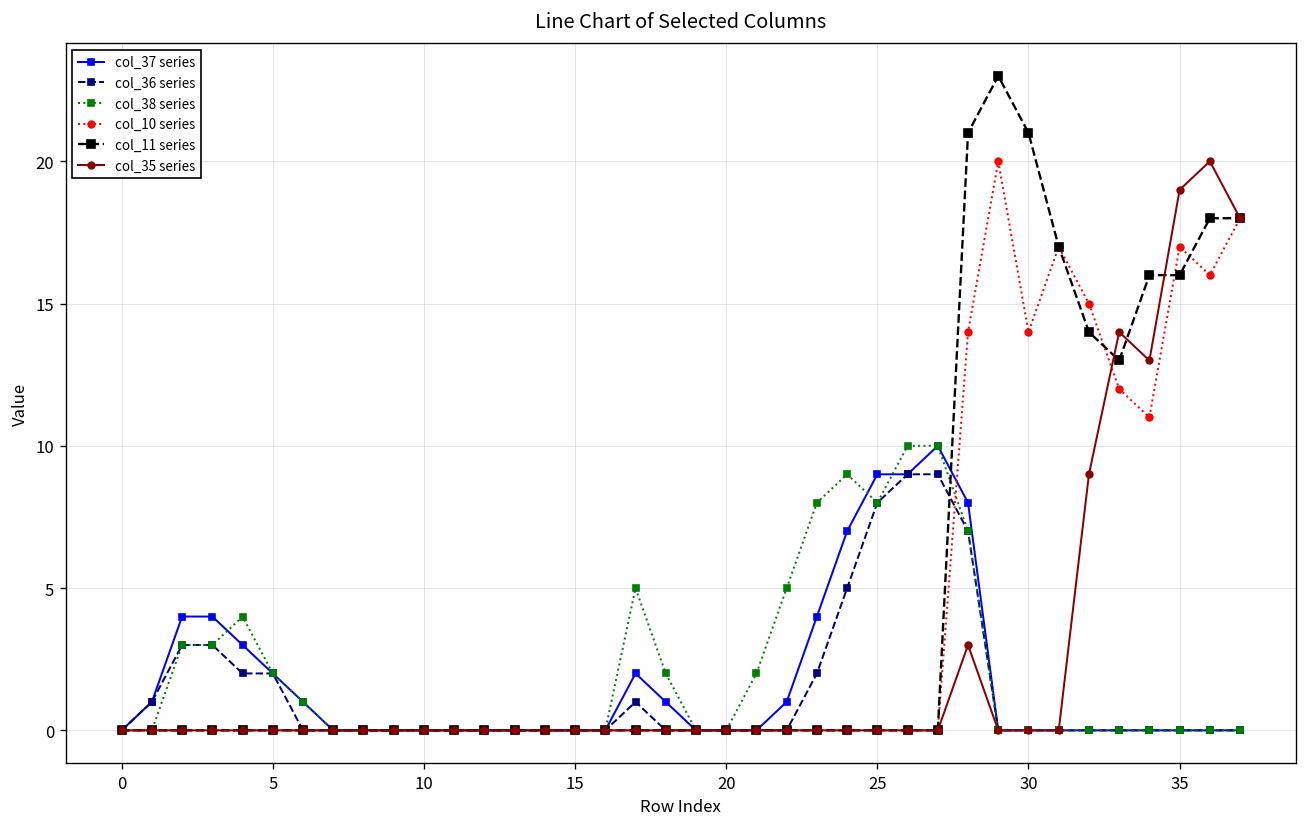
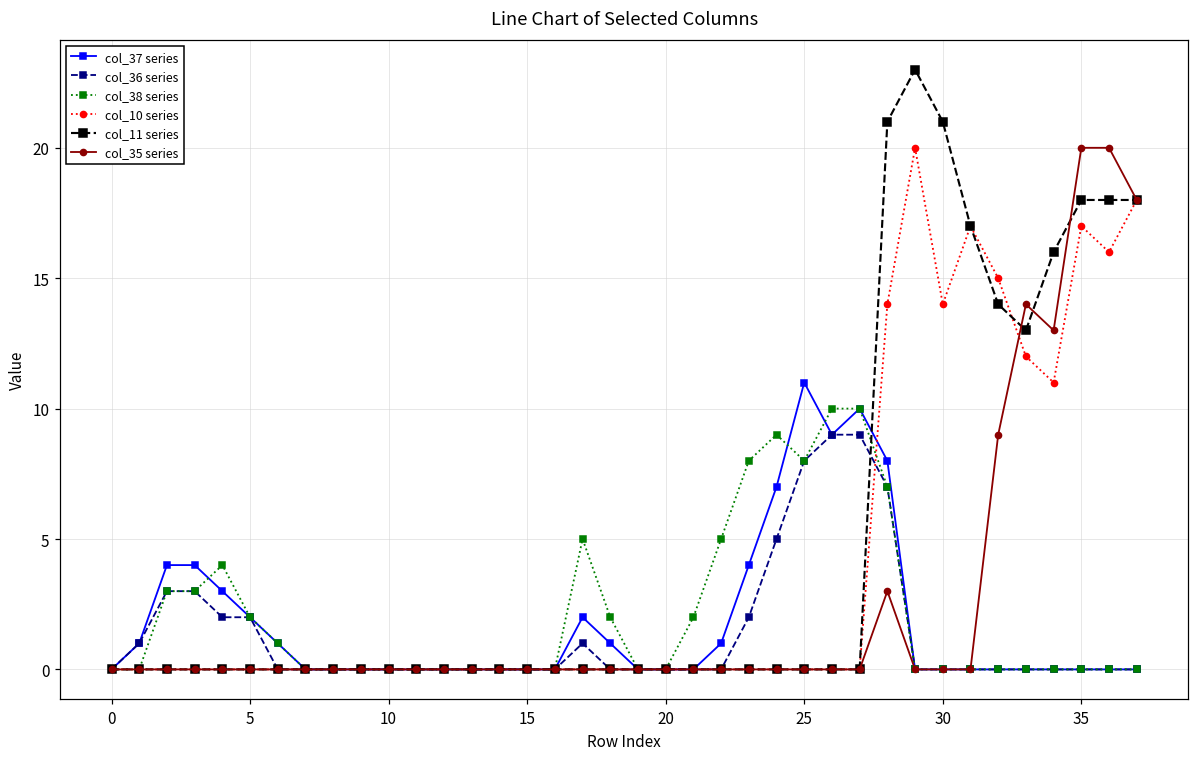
  {
    "col_37 series": {
-     "25": 9
+     "25": 11
    },
    "col_10 series": {
      "30": 14,
      "35": 17
    },
    "col_11 series": {
      "30": 21,
-     "35": 16
+     "35": 18
    },
    "col_35 series": {
-     "35": 19
+     "35": 20
    }
  }
